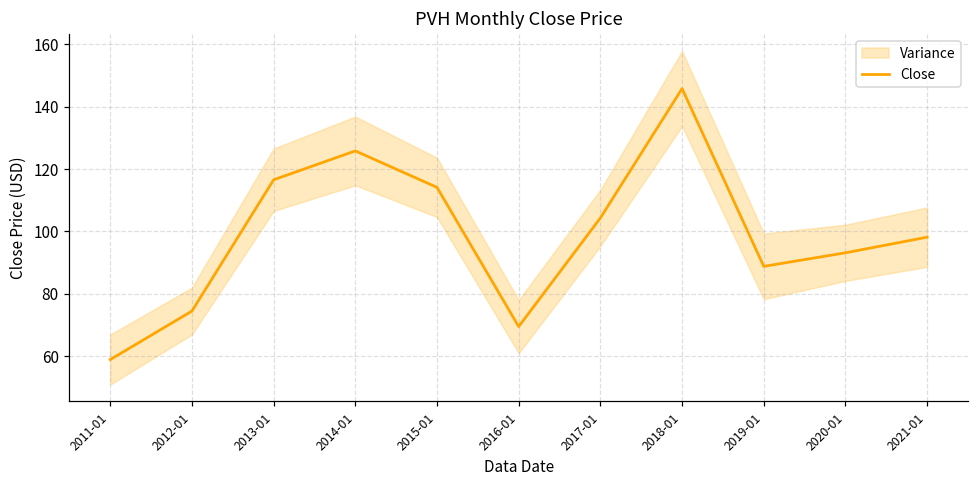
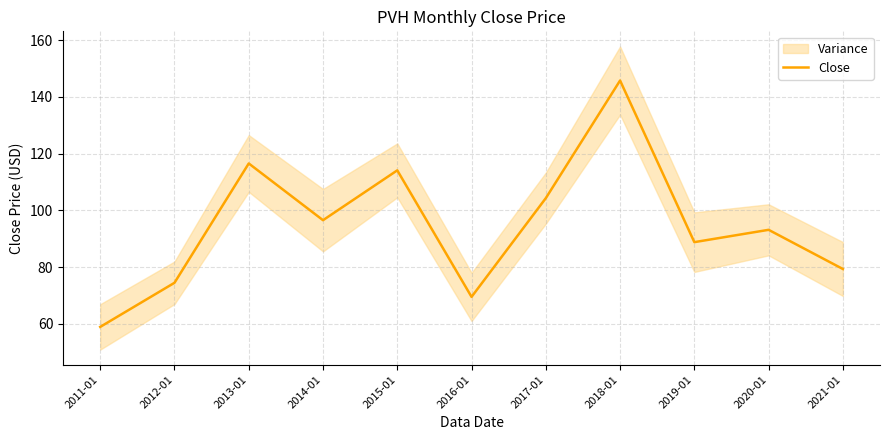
  {
    "Close": {
      "2011-01": 59,
      "2012-01": 74,
      "2013-01": 117,
-     "2014-01": 126,
+     "2014-01": 97,
      "2015-01": 114,
      "2016-01": 70,
      "2017-01": 104,
      "2018-01": 146,
      "2019-01": 89,
      "2020-01": 93,
-     "2021-01": 98
+     "2021-01": 79
    }
  }
